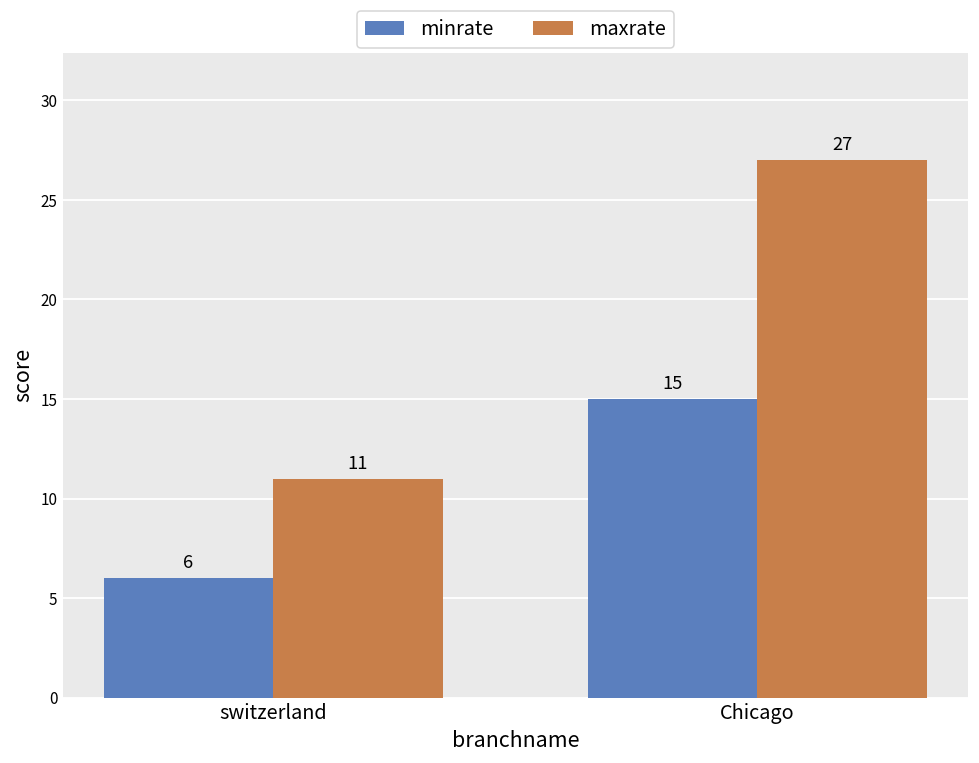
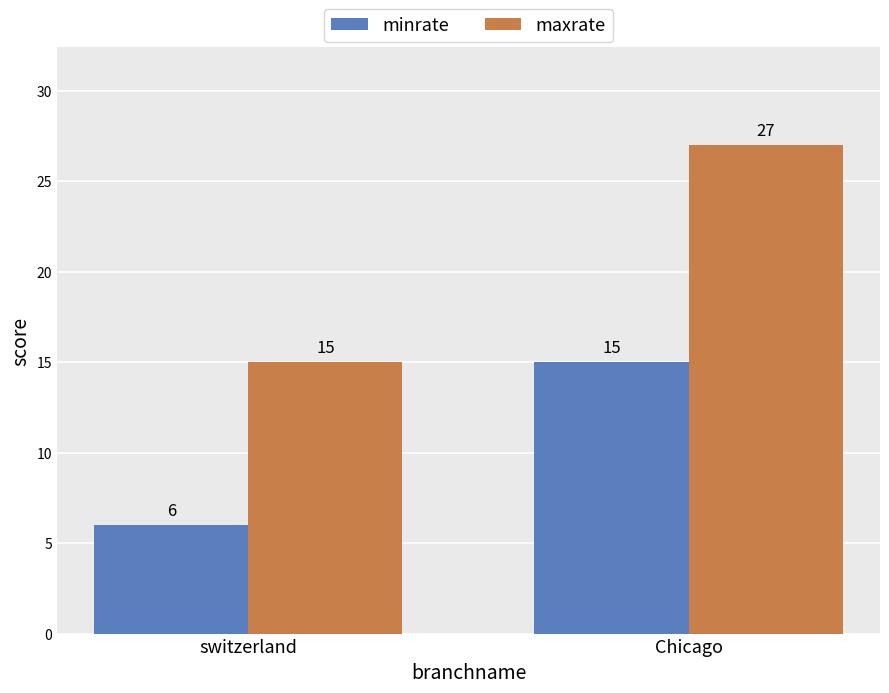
  {
    "minrate": {
      "switzerland": 6,
      "Chicago": 15
    },
    "maxrate": {
-     "switzerland": 11,
+     "switzerland": 15,
      "Chicago": 27
    }
  }
